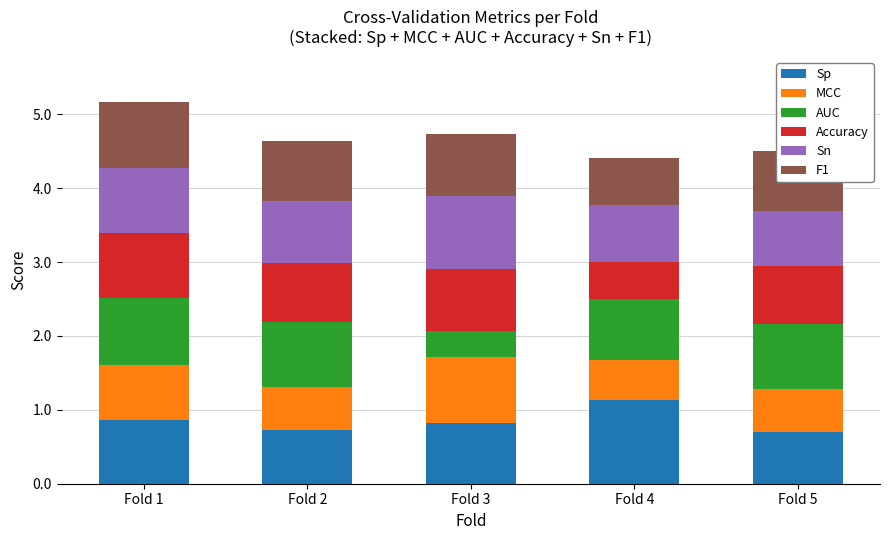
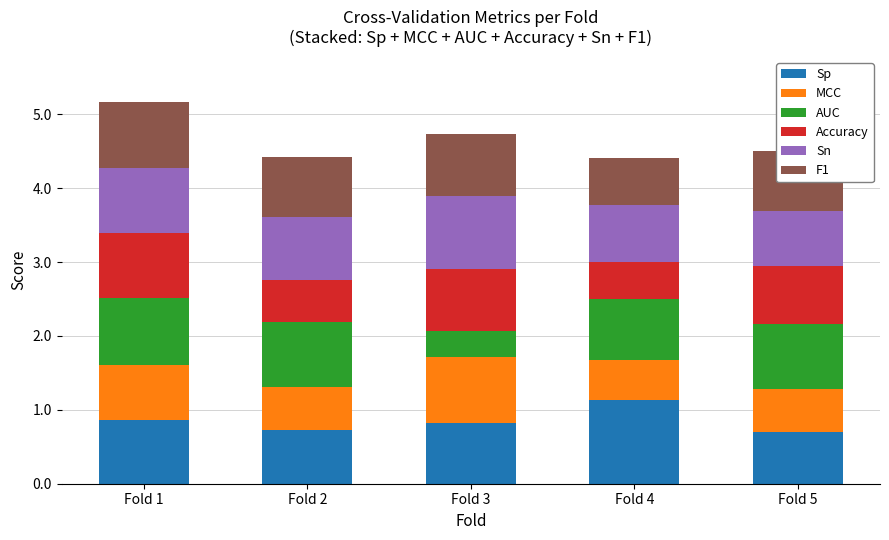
  {
    "Sp": {
      "Fold 1": 0.9,
      "Fold 2": 0.7,
      "Fold 3": 0.8,
      "Fold 4": 1.1,
      "Fold 5": 0.7
    },
    "MCC": {
      "Fold 1": 0.7,
      "Fold 2": 0.6,
      "Fold 3": 0.9,
      "Fold 4": 0.5,
      "Fold 5": 0.6
    },
    "AUC": {
      "Fold 1": 0.9,
      "Fold 2": 0.9,
      "Fold 3": 0.4,
      "Fold 4": 0.8,
      "Fold 5": 0.9
    },
    "Accuracy": {
      "Fold 1": 0.9,
-     "Fold 2": 0.8,
+     "Fold 2": 0.6,
      "Fold 3": 0.8,
      "Fold 4": 0.5,
      "Fold 5": 0.8
    },
    "Sn": {
      "Fold 1": 0.9,
      "Fold 2": 0.8,
      "Fold 3": 1.0,
      "Fold 4": 0.8,
      "Fold 5": 0.7
    },
    "F1": {
      "Fold 1": 0.9,
      "Fold 2": 0.8,
      "Fold 3": 0.8,
      "Fold 4": 0.6
    }
  }
